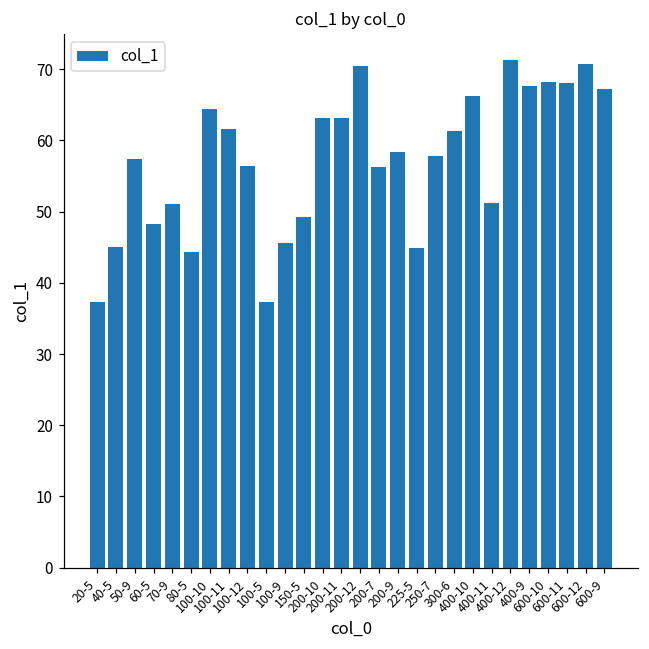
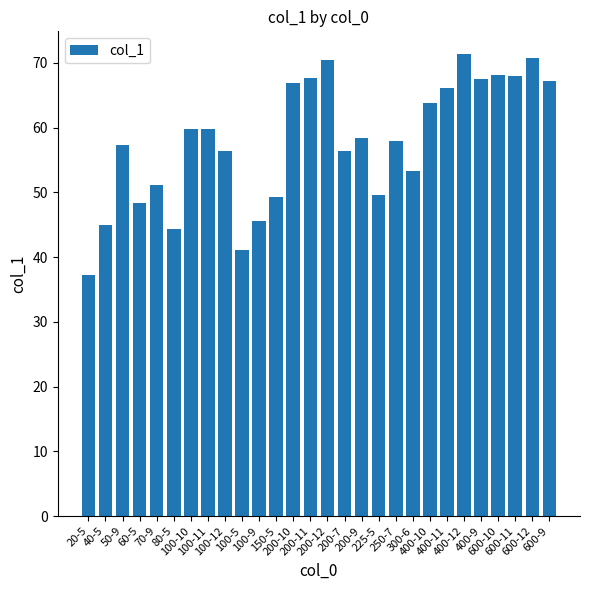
  {
    "20-5": 37,
    "40-5": 45,
    "50-9": 57,
    "60-5": 48,
    "70-9": 51,
    "80-5": 44,
-   "100-10": 64,
-   "100-11": 62,
+   "100-10": 60,
+   "100-11": 60,
    "100-12": 56,
-   "100-5": 37,
+   "100-5": 41,
    "100-9": 46,
    "150-5": 49,
-   "200-10": 63,
-   "200-11": 63,
+   "200-10": 67,
+   "200-11": 68,
    "200-12": 70,
    "200-7": 56,
    "200-9": 58,
-   "225-5": 45,
+   "225-5": 50,
    "250-7": 58,
-   "300-6": 61,
-   "400-10": 66,
-   "400-11": 51,
+   "300-6": 53,
+   "400-10": 64,
+   "400-11": 66,
    "400-12": 71,
    "400-9": 68,
    "600-10": 68,
    "600-11": 68,
    "600-12": 71,
    "600-9": 67
  }
